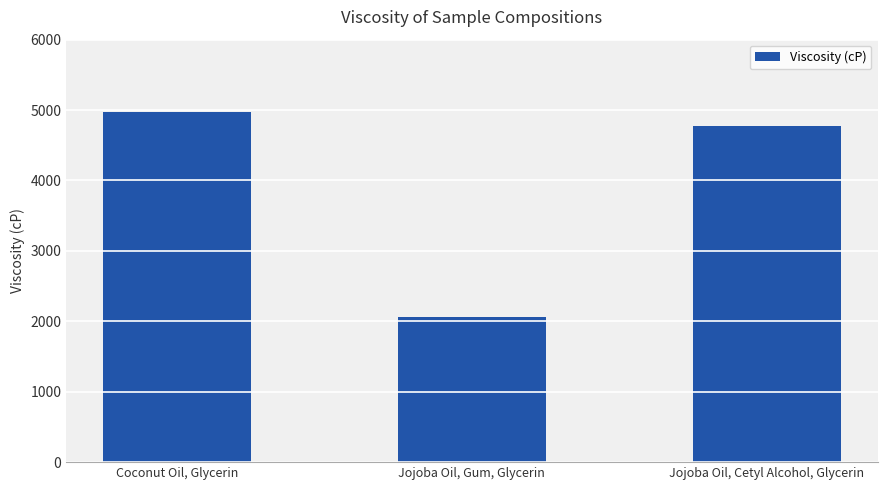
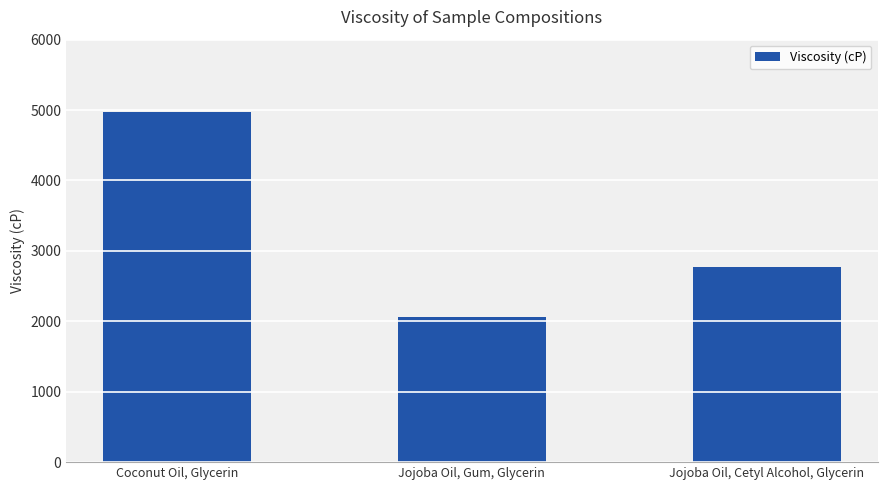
  {
    "Coconut Oil, Glycerin": 5000,
    "Jojoba Oil, Gum, Glycerin": 2100,
-   "Jojoba Oil, Cetyl Alcohol, Glycerin": 4800
+   "Jojoba Oil, Cetyl Alcohol, Glycerin": 2800
  }
